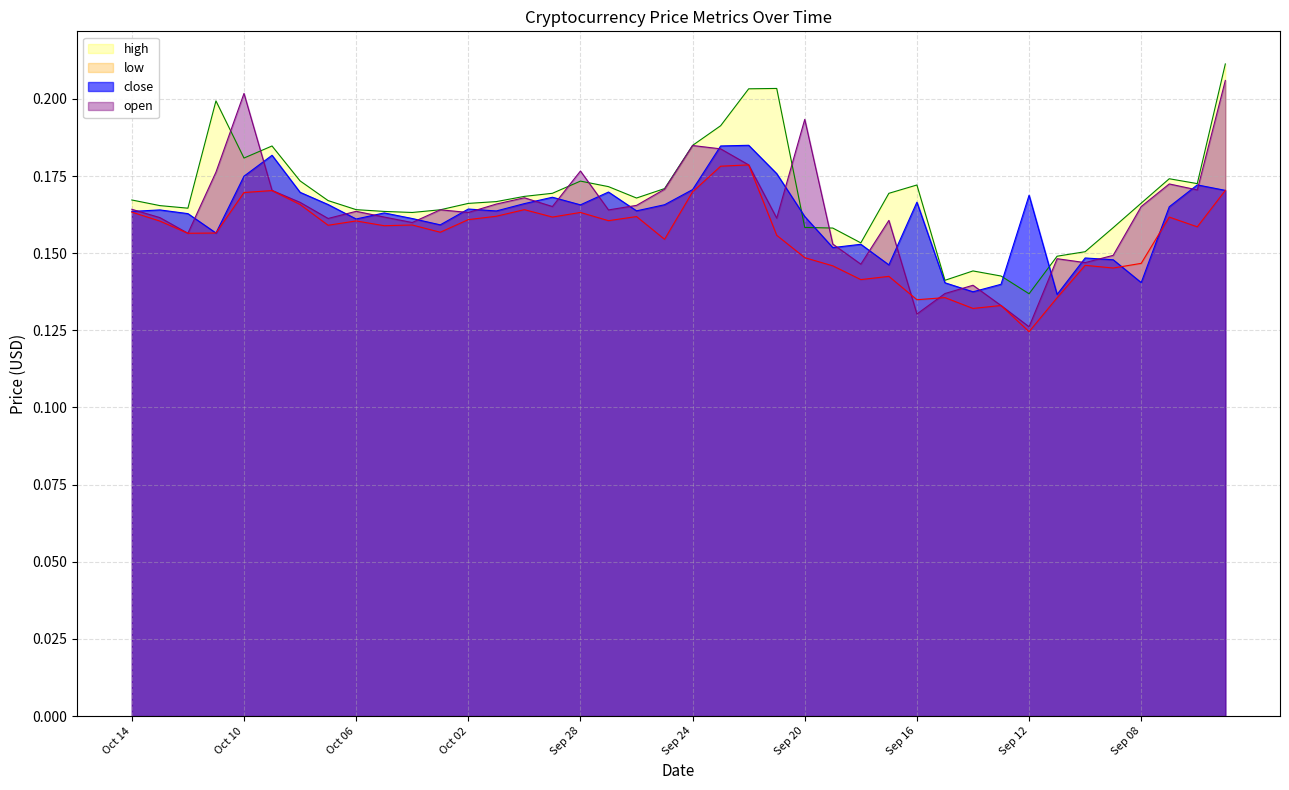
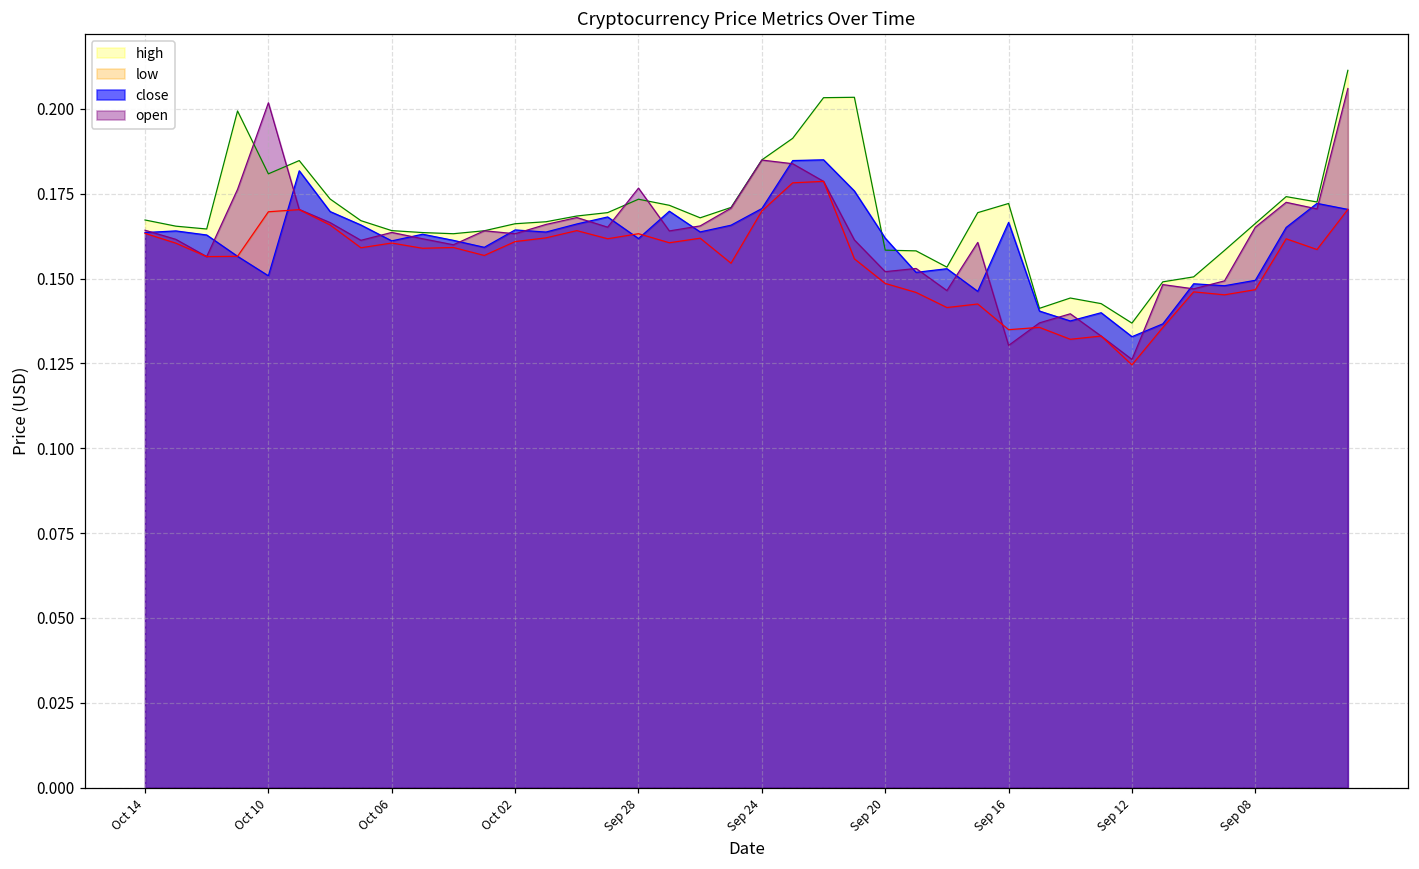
  {
    "close": {
-     "Oct 10": 0.175,
+     "Oct 10": 0.151,
      "Oct 02": 0.164,
-     "Sep 28": 0.166,
+     "Sep 28": 0.162,
      "Sep 20": 0.162,
      "Sep 16": 0.167,
-     "Sep 12": 0.169,
-     "Sep 08": 0.140
+     "Sep 12": 0.133,
+     "Sep 08": 0.149
    },
    "open": {
      "Oct 10": 0.202,
      "Oct 02": 0.163,
      "Sep 28": 0.177,
-     "Sep 20": 0.193,
+     "Sep 20": 0.152,
      "Sep 16": 0.130,
      "Sep 12": 0.126,
      "Sep 08": 0.165
    }
  }
